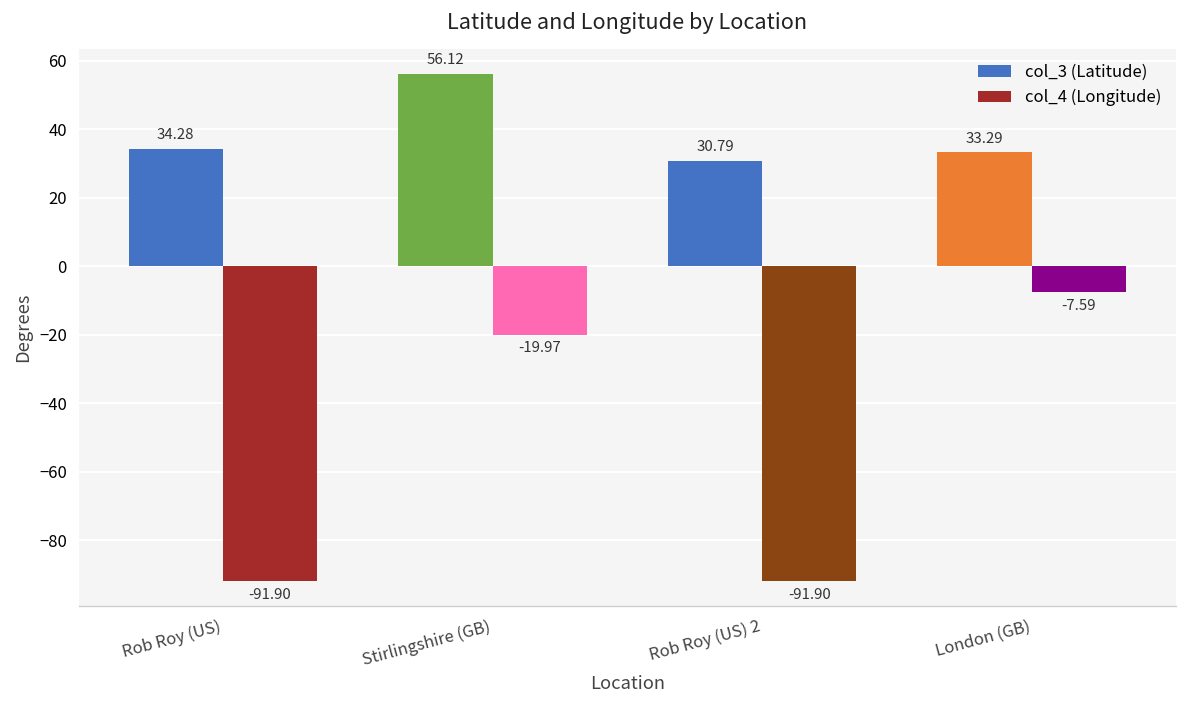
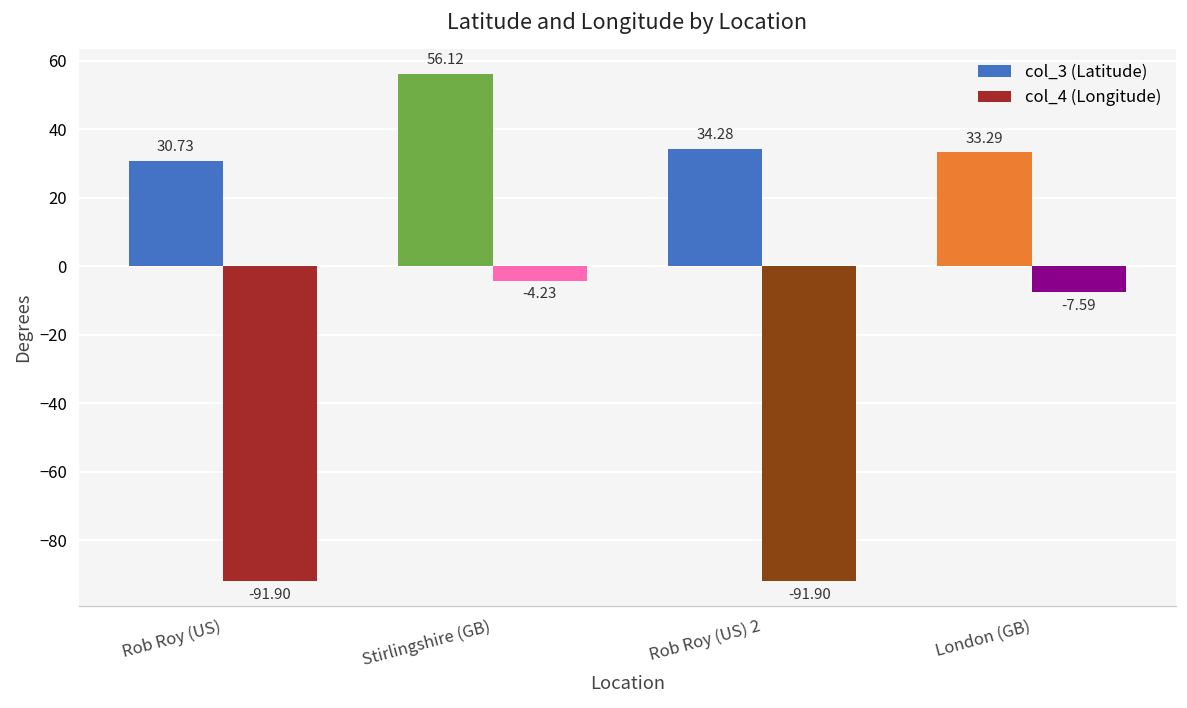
  {
    "col_3 (Latitude)": {
-     "Rob Roy (US)": 34.28,
+     "Rob Roy (US)": 30.73,
      "Stirlingshire (GB)": 56.12,
-     "Rob Roy (US) 2": 30.79,
+     "Rob Roy (US) 2": 34.28,
      "London (GB)": 33.29
    },
    "col_4 (Longitude)": {
      "Rob Roy (US)": -91.90,
-     "Stirlingshire (GB)": -19.97,
+     "Stirlingshire (GB)": -4.23,
      "Rob Roy (US) 2": -91.90,
      "London (GB)": -7.59
    }
  }
